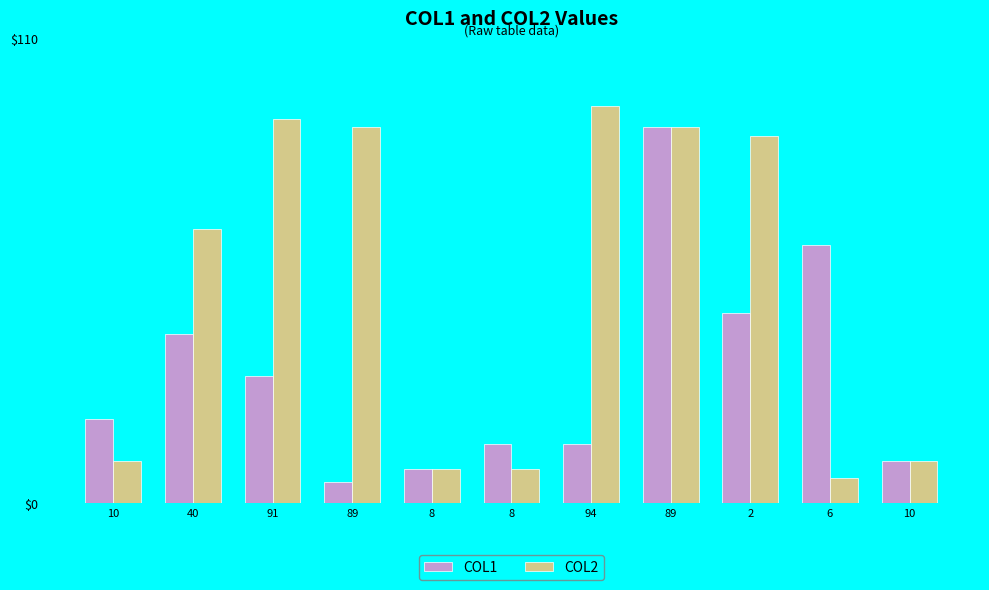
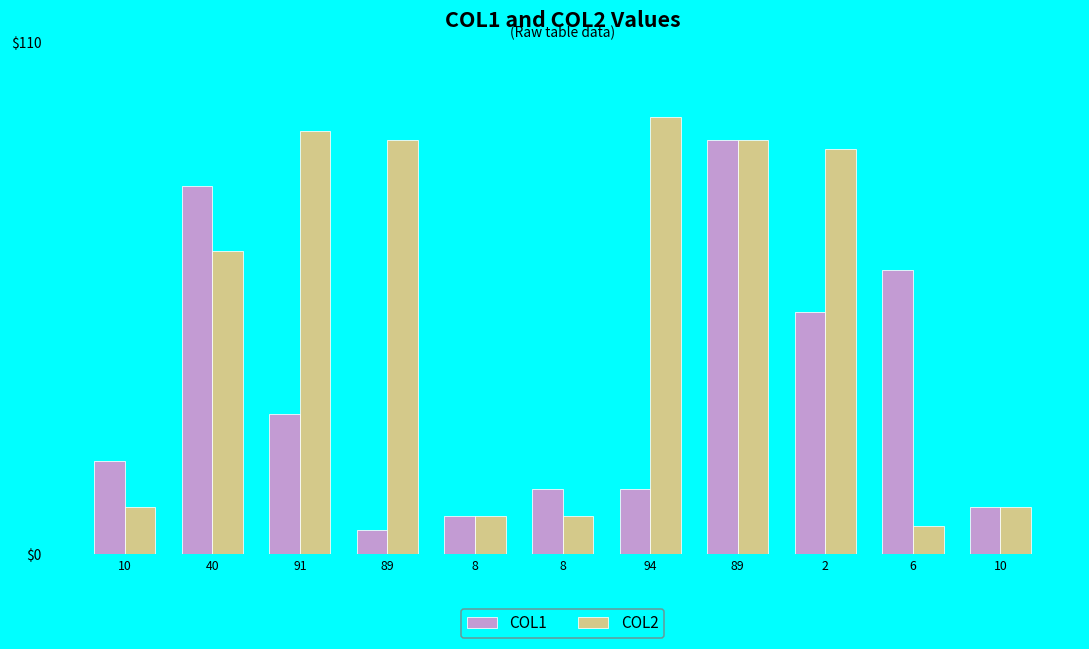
  {
    "COL1": {
-     "40": "$40",
+     "40": "$79",
      "91": "$30",
      "94": "$14",
-     "2": "$45",
+     "2": "$52",
      "6": "$61"
    },
    "COL2": {
      "40": "$65",
      "91": "$91",
      "94": "$94",
      "2": "$87",
      "6": "$6"
    }
  }
